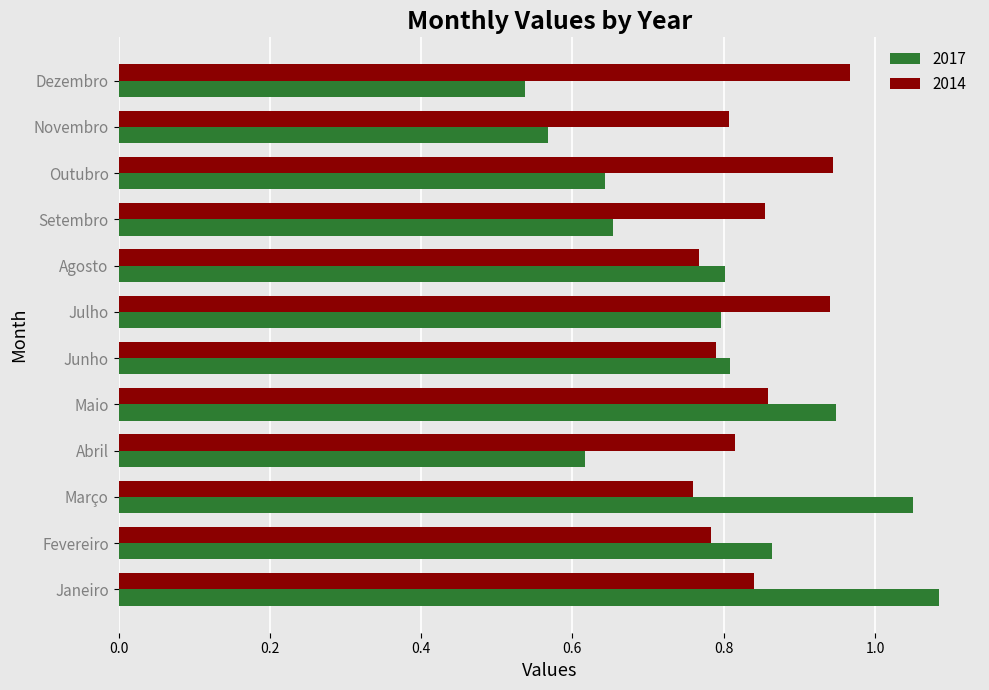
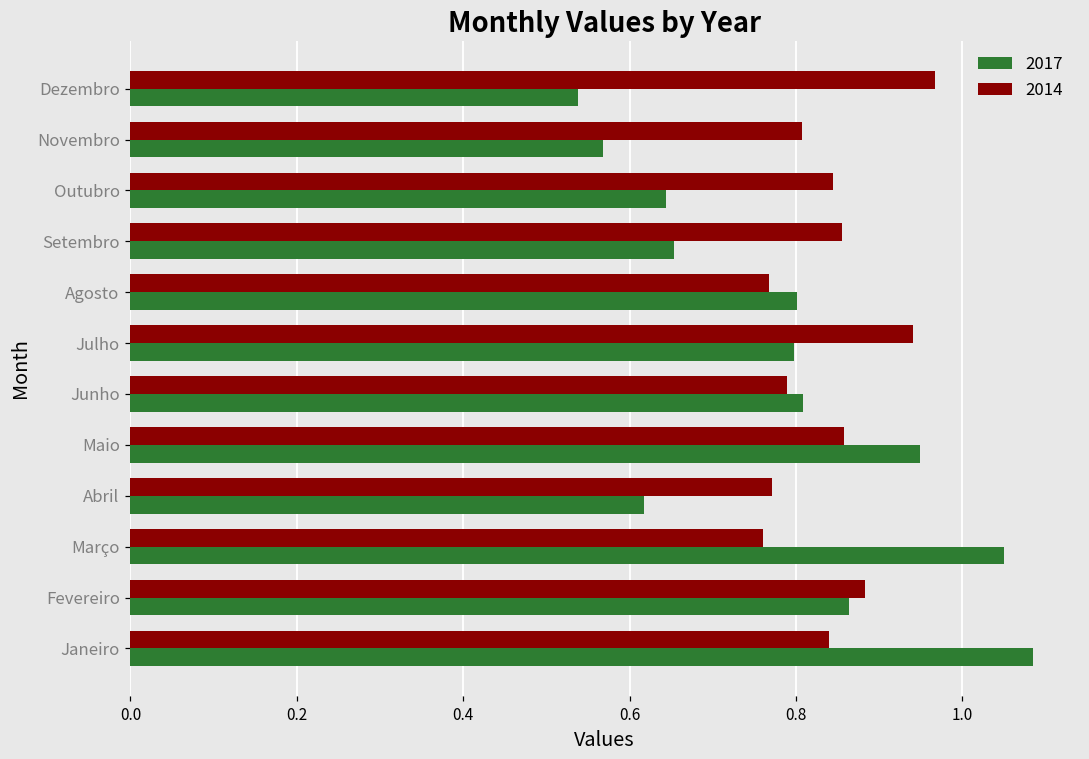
  {
    "2017": {
      "Dezembro": 0.54,
      "Novembro": 0.57,
      "Outubro": 0.64,
      "Setembro": 0.65,
      "Agosto": 0.80,
      "Julho": 0.80,
      "Junho": 0.81,
      "Maio": 0.95,
      "Abril": 0.62,
      "Março": 1.05,
      "Fevereiro": 0.86,
      "Janeiro": 1.08
    },
    "2014": {
      "Dezembro": 0.97,
      "Novembro": 0.81,
-     "Outubro": 0.94,
+     "Outubro": 0.84,
      "Setembro": 0.85,
      "Agosto": 0.77,
      "Julho": 0.94,
      "Junho": 0.79,
      "Maio": 0.86,
-     "Abril": 0.82,
+     "Abril": 0.77,
      "Março": 0.76,
-     "Fevereiro": 0.78,
+     "Fevereiro": 0.88,
      "Janeiro": 0.84
    }
  }
